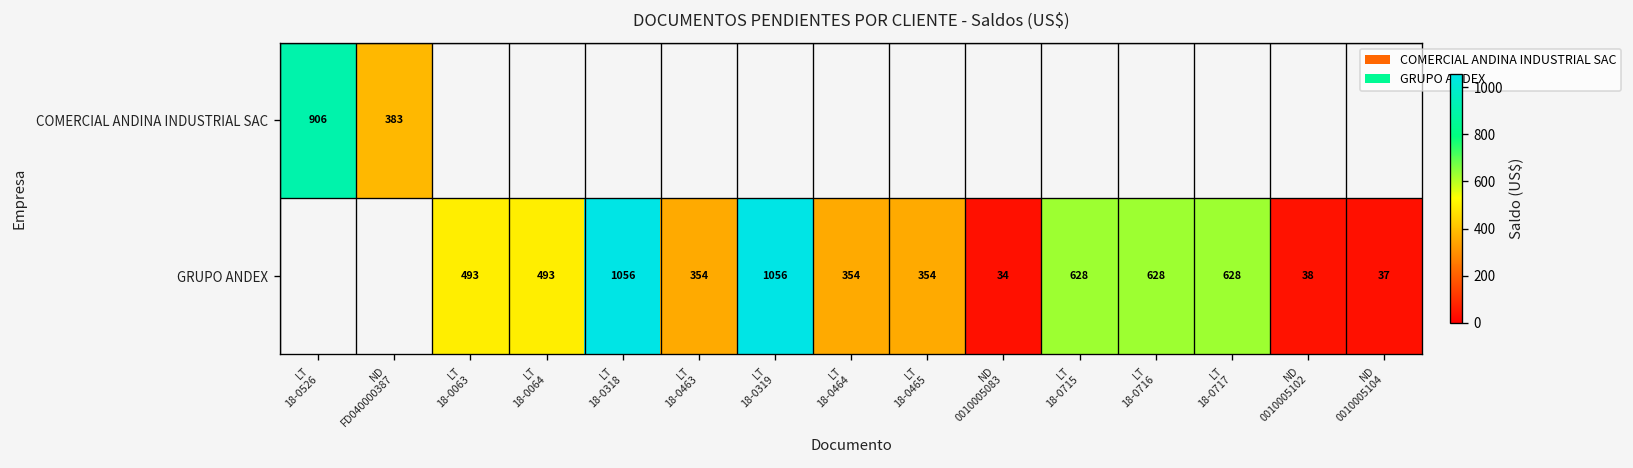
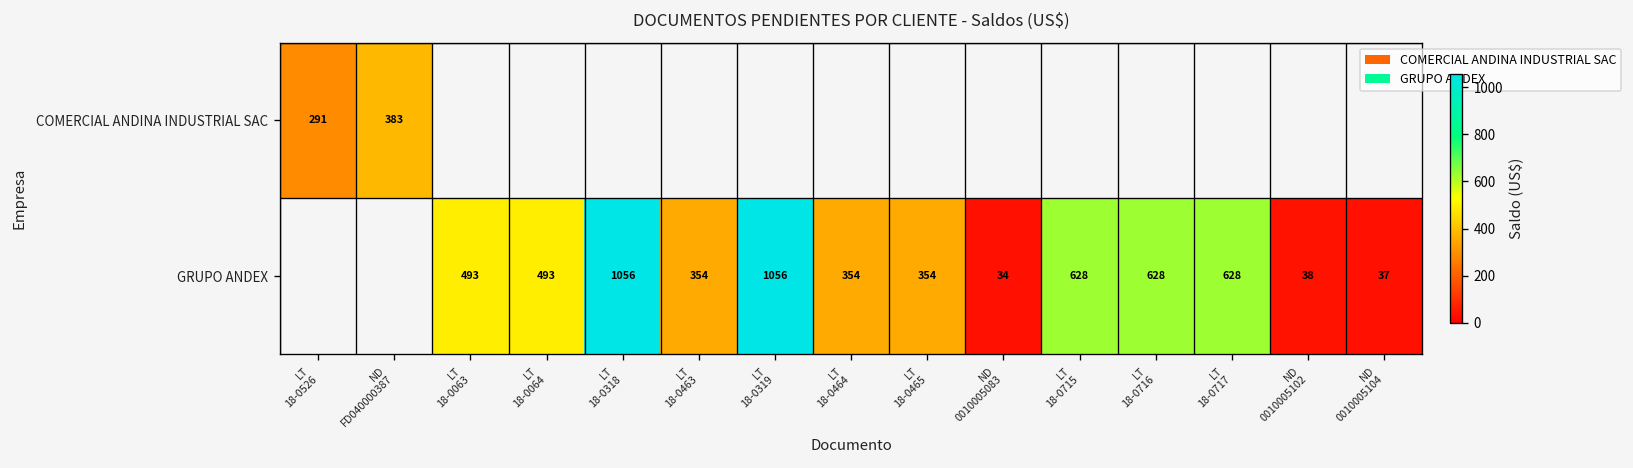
  {
    "COMERCIAL ANDINA INDUSTRIAL SAC": {
-     "LT 18-0526": 906,
+     "LT 18-0526": 291,
      "ND FD040000387": 383
    },
    "GRUPO ANDEX": {
      "LT 18-0063": 493,
      "LT 18-0064": 493,
      "LT 18-0318": 1056,
      "LT 18-0463": 354,
      "LT 18-0319": 1056,
      "LT 18-0464": 354,
      "LT 18-0465": 354,
      "ND 0010005083": 34,
      "LT 18-0715": 628,
      "LT 18-0716": 628,
      "LT 18-0717": 628,
      "ND 0010005102": 38,
      "ND 0010005104": 37
    }
  }
